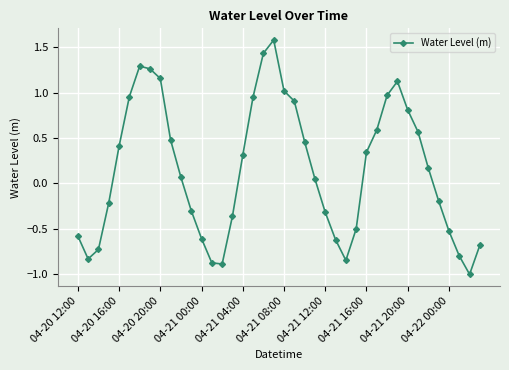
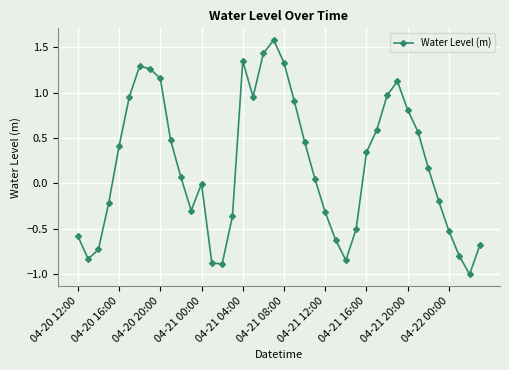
  {
    "04-20 12:00": -0.6,
    "04-20 16:00": 0.4,
    "04-20 20:00": 1.2,
-   "04-21 00:00": -0.6,
-   "04-21 04:00": 0.3,
-   "04-21 08:00": 1.0,
+   "04-21 00:00": 0.0,
+   "04-21 04:00": 1.3,
+   "04-21 08:00": 1.3,
    "04-21 12:00": -0.3,
    "04-21 16:00": 0.3,
    "04-21 20:00": 0.8,
    "04-22 00:00": -0.5
  }
